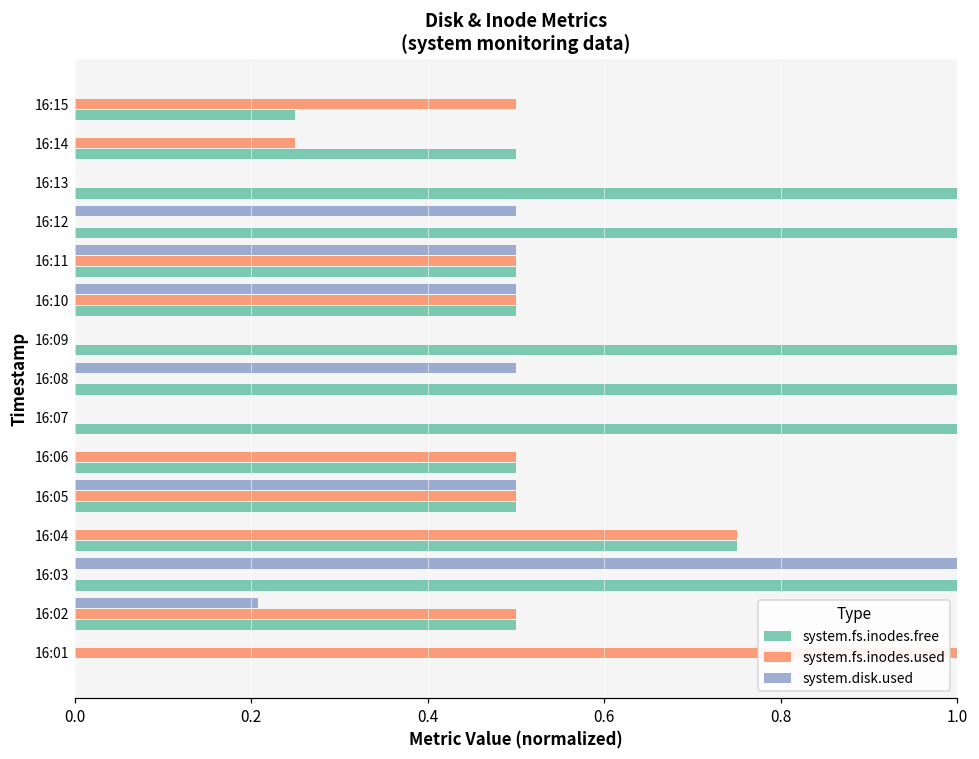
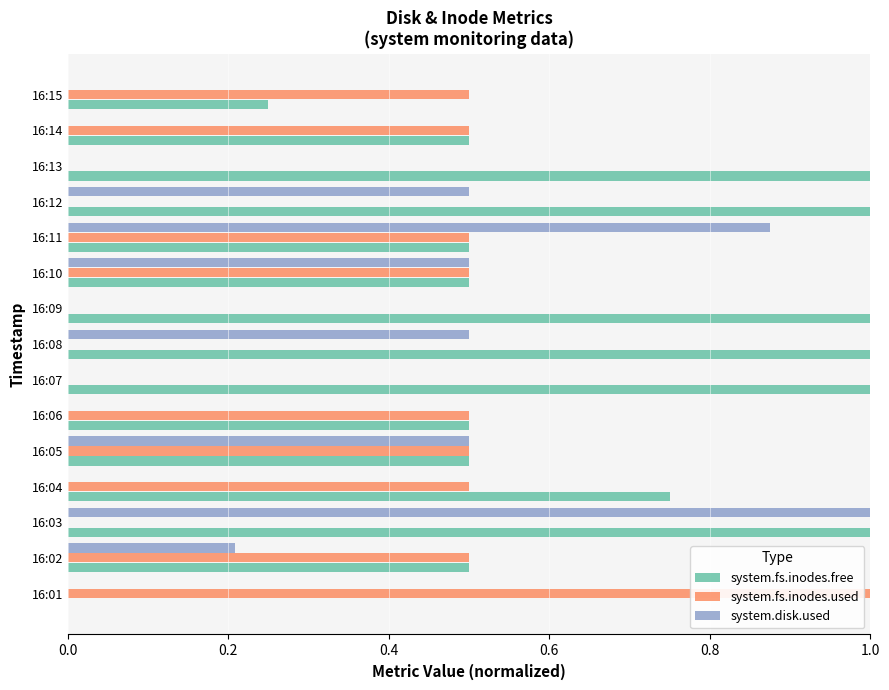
  {
    "system.fs.inodes.free": {
      "16:15": 0.25,
      "16:14": 0.50,
      "16:13": 1.00,
      "16:12": 1.00,
      "16:11": 0.50,
      "16:10": 0.50,
      "16:09": 1.00,
      "16:08": 1.00,
      "16:07": 1.00,
      "16:06": 0.50,
      "16:05": 0.50,
      "16:04": 0.75,
      "16:03": 1.00,
      "16:02": 0.50,
      "16:01": 0.00
    },
    "system.fs.inodes.used": {
      "16:15": 0.50,
-     "16:14": 0.25,
+     "16:14": 0.50,
      "16:13": 0.00,
      "16:12": 0.00,
      "16:11": 0.50,
      "16:10": 0.50,
      "16:09": 0.00,
      "16:08": 0.00,
      "16:07": 0.00,
      "16:06": 0.50,
      "16:05": 0.50,
-     "16:04": 0.75,
+     "16:04": 0.50,
      "16:03": 0.00,
      "16:02": 0.50,
      "16:01": 1.00
    },
    "system.disk.used": {
      "16:15": 0.00,
      "16:14": 0.00,
      "16:13": 0.00,
      "16:12": 0.50,
-     "16:11": 0.50,
+     "16:11": 0.88,
      "16:10": 0.50,
      "16:09": 0.00,
      "16:08": 0.50,
      "16:07": 0.00,
      "16:06": 0.00,
      "16:05": 0.50,
      "16:04": 0.00,
      "16:03": 1.00,
      "16:02": 0.21,
      "16:01": 0.00
    }
  }
